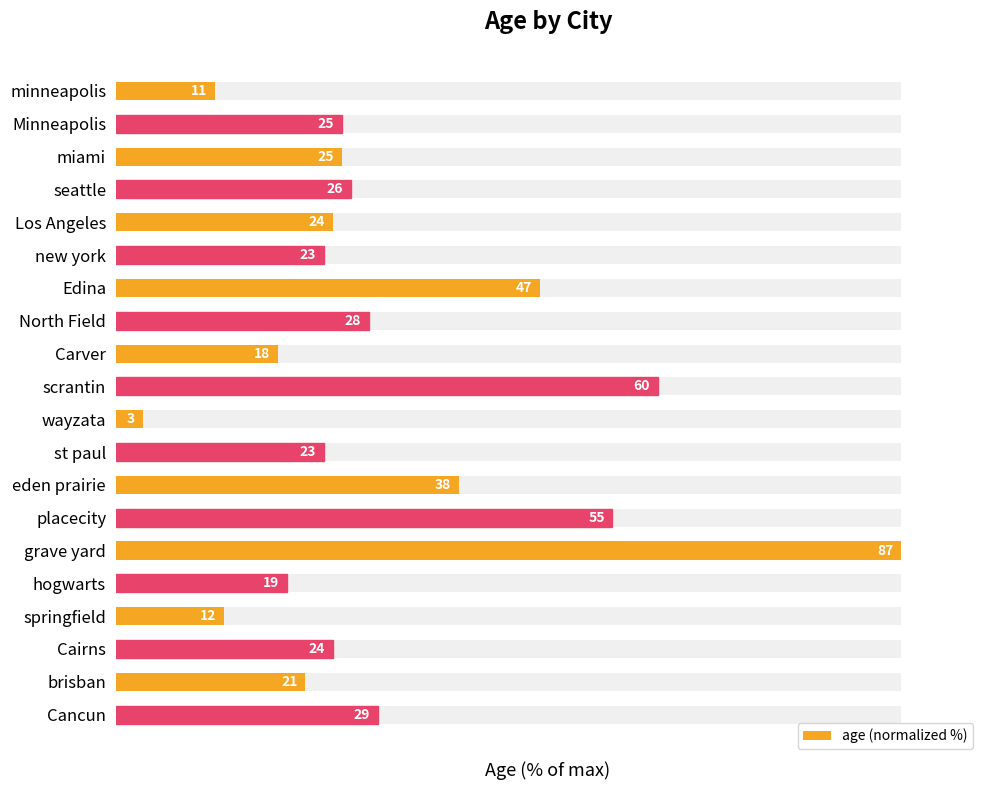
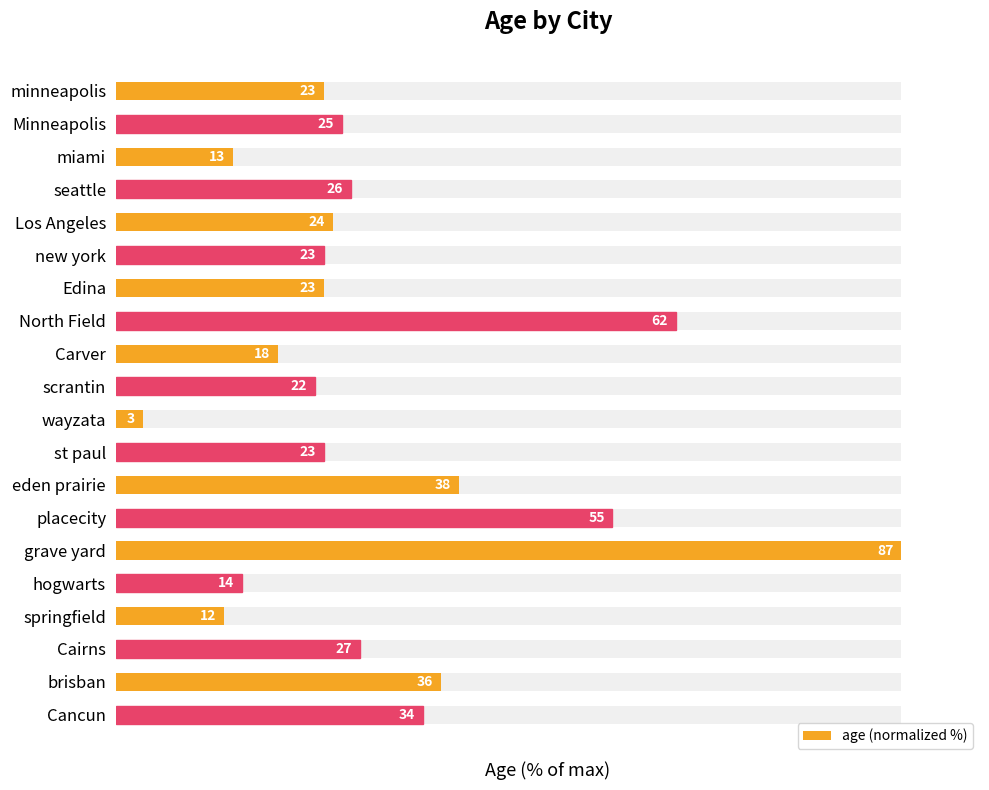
  {
    "age (normalized %)": {
-     "minneapolis": 11,
-     "miami": 25,
-     "Edina": 47,
-     "North Field": 28,
-     "scrantin": 60,
-     "hogwarts": 19,
-     "Cairns": 24,
-     "brisban": 21,
-     "Cancun": 29
+     "minneapolis": 23,
+     "miami": 13,
+     "Edina": 23,
+     "North Field": 62,
+     "scrantin": 22,
+     "hogwarts": 14,
+     "Cairns": 27,
+     "brisban": 36,
+     "Cancun": 34
    }
  }
